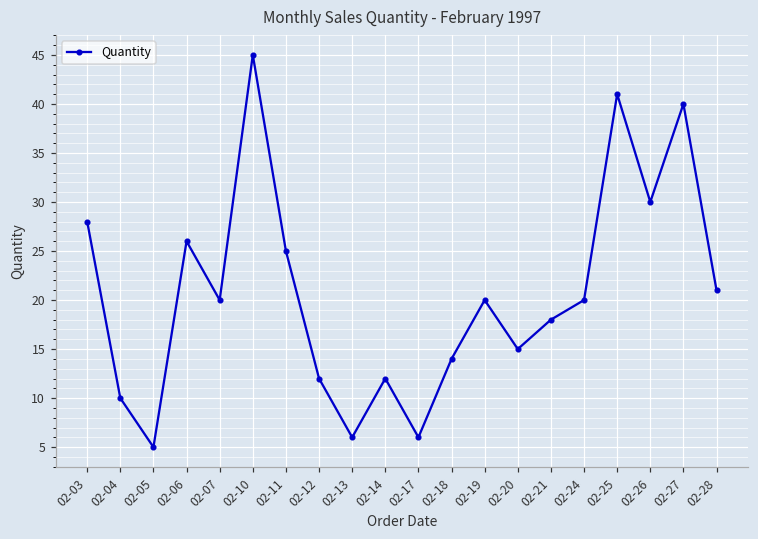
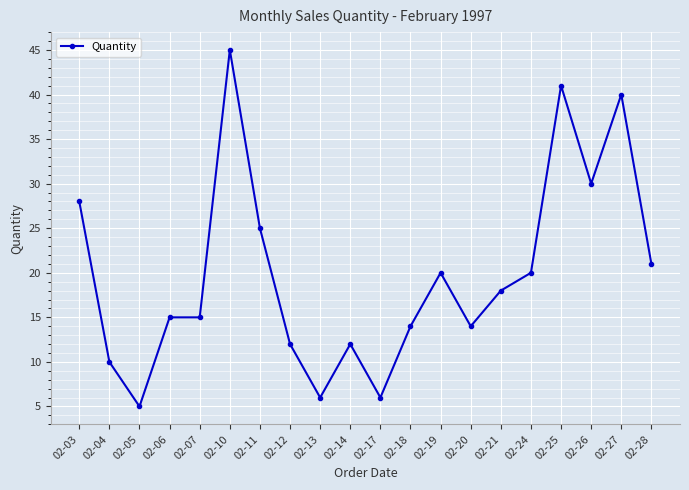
  {
    "02-03": 28,
    "02-04": 10,
    "02-05": 5,
-   "02-06": 26,
-   "02-07": 20,
+   "02-06": 15,
+   "02-07": 15,
    "02-10": 45,
    "02-11": 25,
    "02-12": 12,
    "02-13": 6,
    "02-14": 12,
    "02-17": 6,
    "02-18": 14,
    "02-19": 20,
-   "02-20": 15,
+   "02-20": 14,
    "02-21": 18,
    "02-24": 20,
    "02-25": 41,
    "02-26": 30,
    "02-27": 40,
    "02-28": 21
  }
